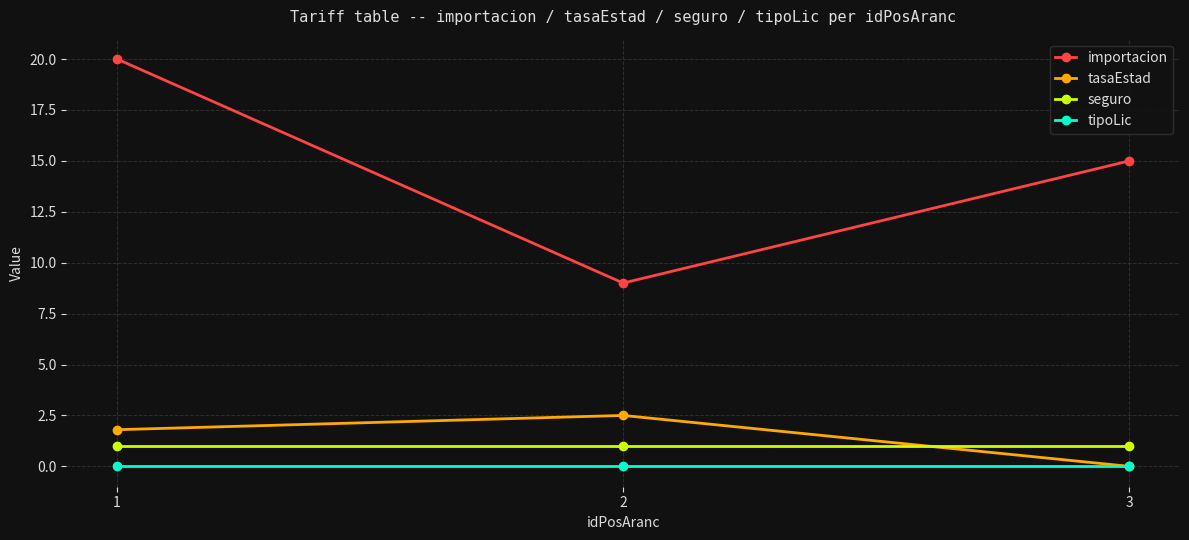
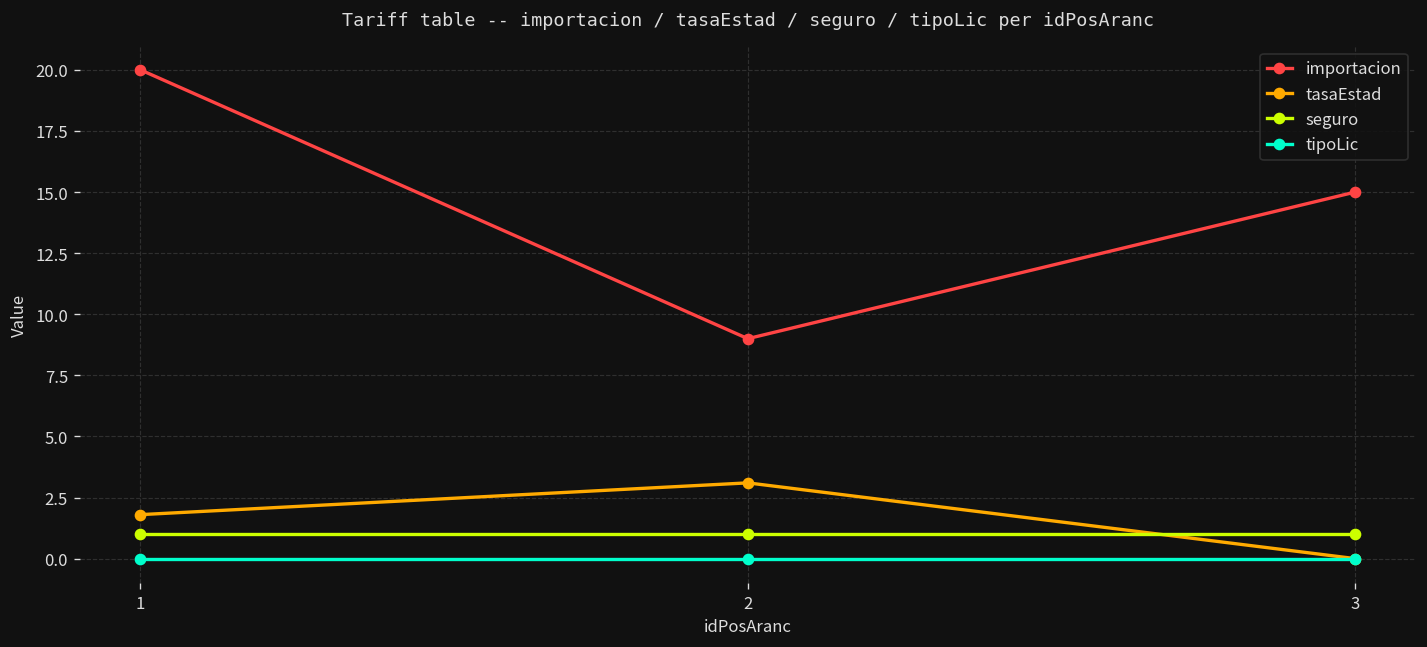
  {
    "importacion": {
      "1": 20.0,
      "2": 9.0,
      "3": 15.0
    },
    "tasaEstad": {
      "1": 1.8,
-     "2": 2.5
+     "2": 3.1
    },
    "seguro": {
      "1": 1.0,
      "2": 1.0,
      "3": 1.0
    },
    "tipoLic": {
      "1": 0.0,
      "2": 0.0
    }
  }
